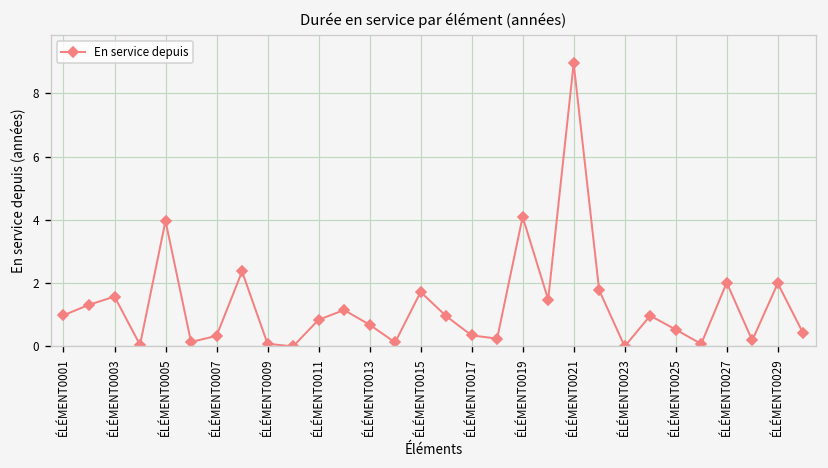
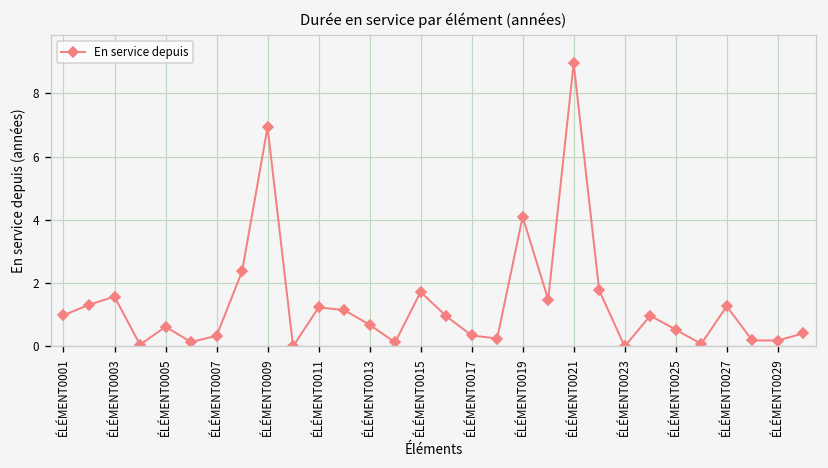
  {
    "ÉLÉMENT0001": 1.0,
    "ÉLÉMENT0003": 1.6,
-   "ÉLÉMENT0005": 4.0,
+   "ÉLÉMENT0005": 0.6,
    "ÉLÉMENT0007": 0.3,
-   "ÉLÉMENT0009": 0.1,
-   "ÉLÉMENT0011": 0.8,
+   "ÉLÉMENT0009": 6.9,
+   "ÉLÉMENT0011": 1.2,
    "ÉLÉMENT0013": 0.7,
    "ÉLÉMENT0015": 1.7,
    "ÉLÉMENT0017": 0.3,
    "ÉLÉMENT0019": 4.1,
    "ÉLÉMENT0021": 9.0,
    "ÉLÉMENT0023": 0.0,
    "ÉLÉMENT0025": 0.5,
-   "ÉLÉMENT0027": 2.0,
-   "ÉLÉMENT0029": 2.0
+   "ÉLÉMENT0027": 1.3,
+   "ÉLÉMENT0029": 0.2
  }
